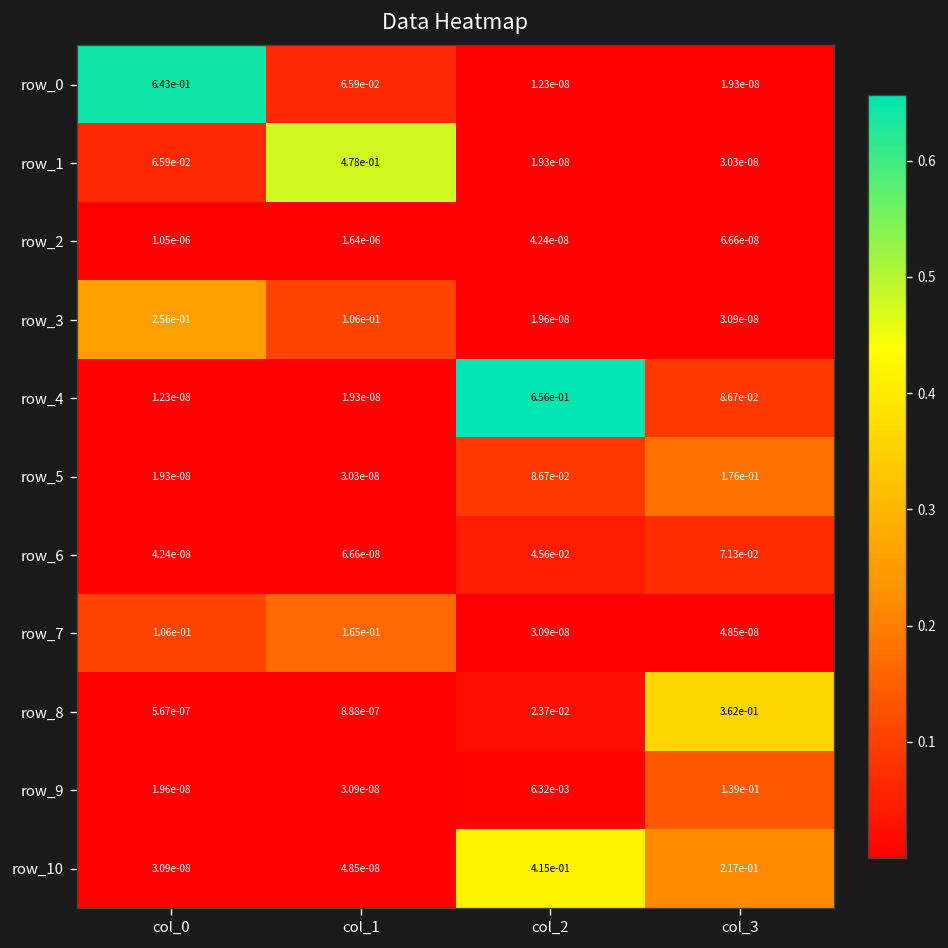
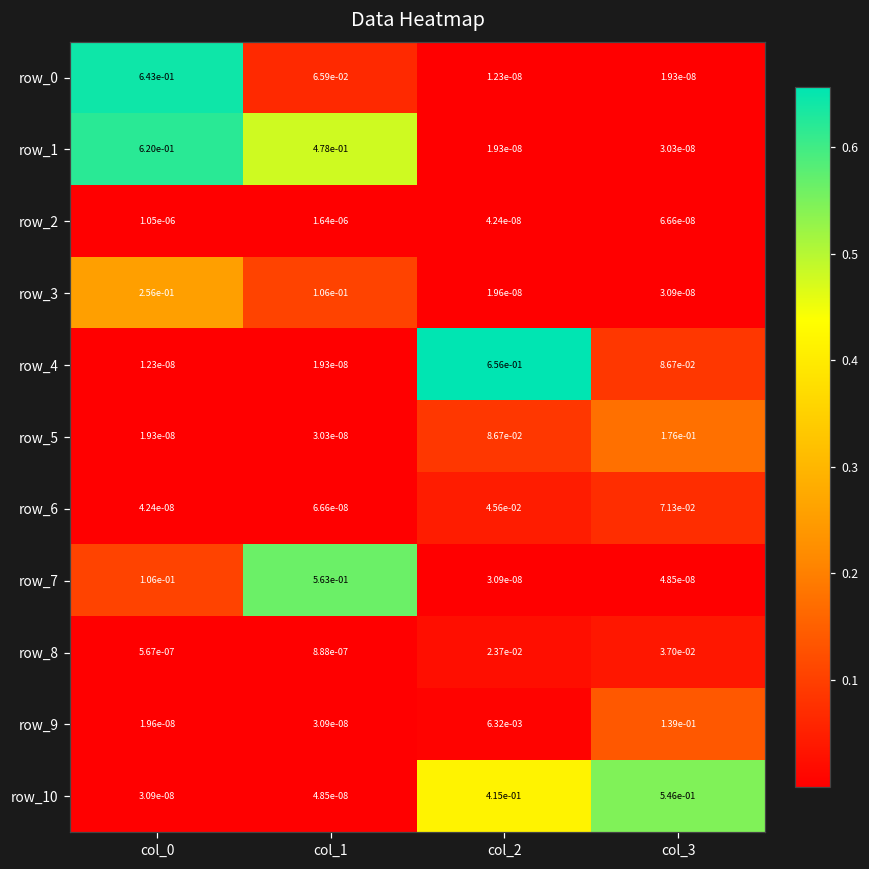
  {
    "row_0": {
      "col_0": "6.43e-01",
      "col_1": "6.59e-02",
      "col_2": "1.23e-08",
      "col_3": "1.93e-08"
    },
    "row_1": {
-     "col_0": "6.59e-02",
+     "col_0": "6.20e-01",
      "col_1": "4.78e-01",
      "col_2": "1.93e-08",
      "col_3": "3.03e-08"
    },
    "row_2": {
      "col_0": "1.05e-06",
      "col_1": "1.64e-06",
      "col_2": "4.24e-08",
      "col_3": "6.66e-08"
    },
    "row_3": {
      "col_0": "2.56e-01",
      "col_1": "1.06e-01",
      "col_2": "1.96e-08",
      "col_3": "3.09e-08"
    },
    "row_4": {
      "col_0": "1.23e-08",
      "col_1": "1.93e-08",
      "col_2": "6.56e-01",
      "col_3": "8.67e-02"
    },
    "row_5": {
      "col_0": "1.93e-08",
      "col_1": "3.03e-08",
      "col_2": "8.67e-02",
      "col_3": "1.76e-01"
    },
    "row_6": {
      "col_0": "4.24e-08",
      "col_1": "6.66e-08",
      "col_2": "4.56e-02",
      "col_3": "7.13e-02"
    },
    "row_7": {
      "col_0": "1.06e-01",
-     "col_1": "1.65e-01",
+     "col_1": "5.63e-01",
      "col_2": "3.09e-08",
      "col_3": "4.85e-08"
    },
    "row_8": {
      "col_0": "5.67e-07",
      "col_1": "8.88e-07",
      "col_2": "2.37e-02",
-     "col_3": "3.62e-01"
+     "col_3": "3.70e-02"
    },
    "row_9": {
      "col_0": "1.96e-08",
      "col_1": "3.09e-08",
      "col_2": "6.32e-03",
      "col_3": "1.39e-01"
    },
    "row_10": {
      "col_0": "3.09e-08",
      "col_1": "4.85e-08",
      "col_2": "4.15e-01",
-     "col_3": "2.17e-01"
+     "col_3": "5.46e-01"
    }
  }
